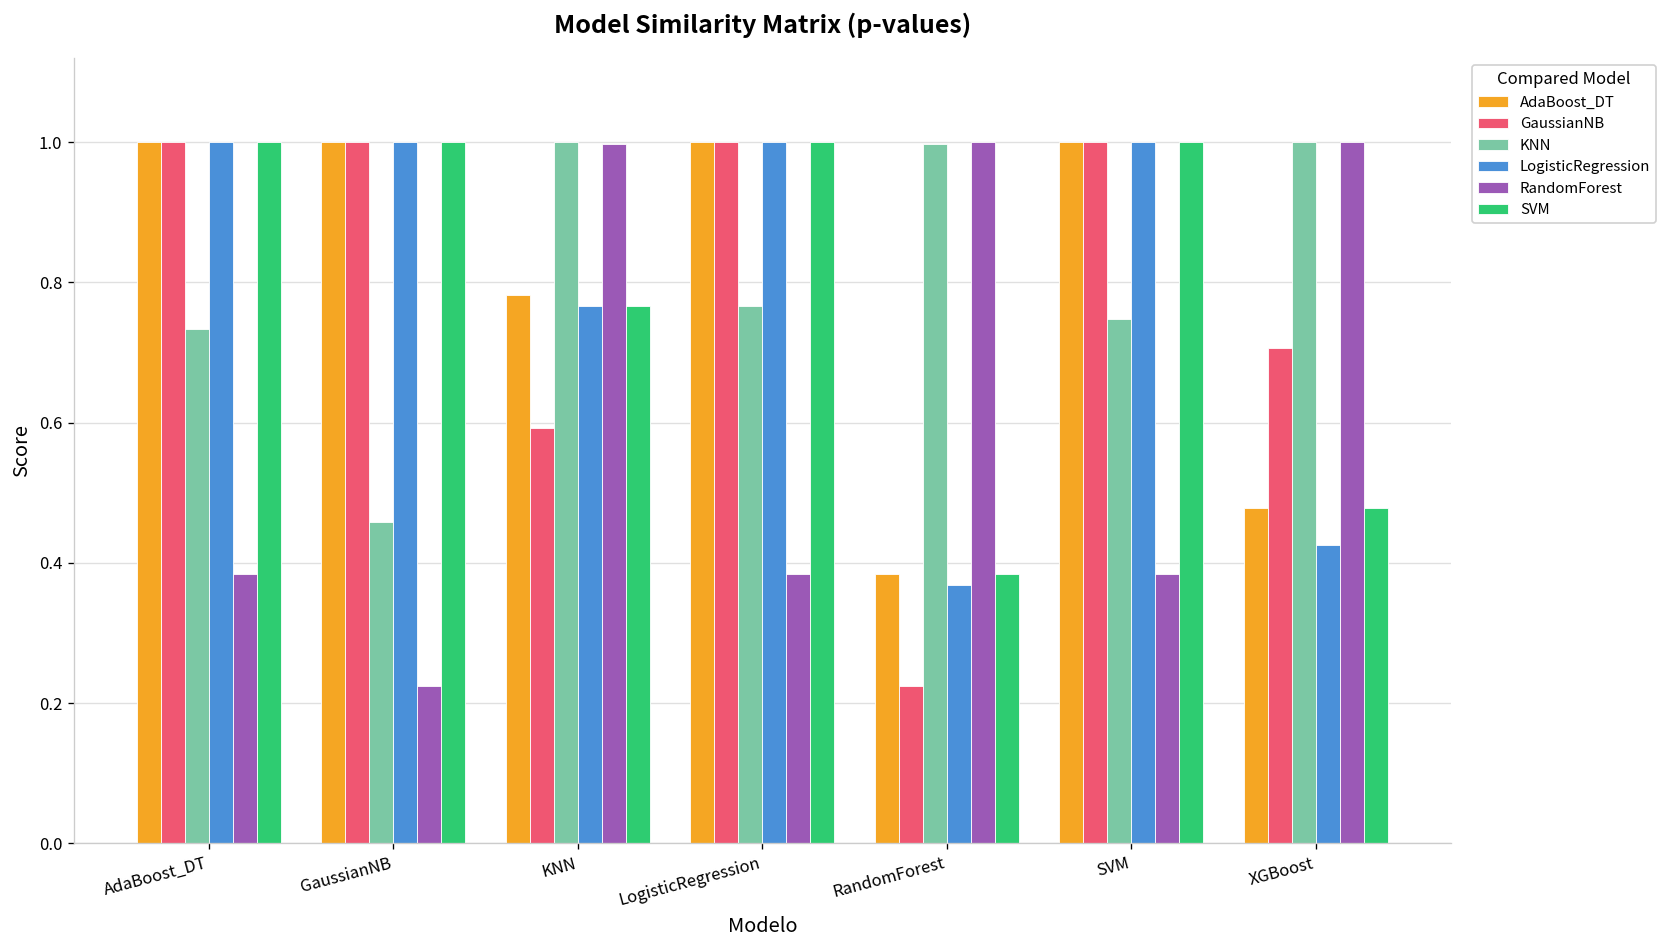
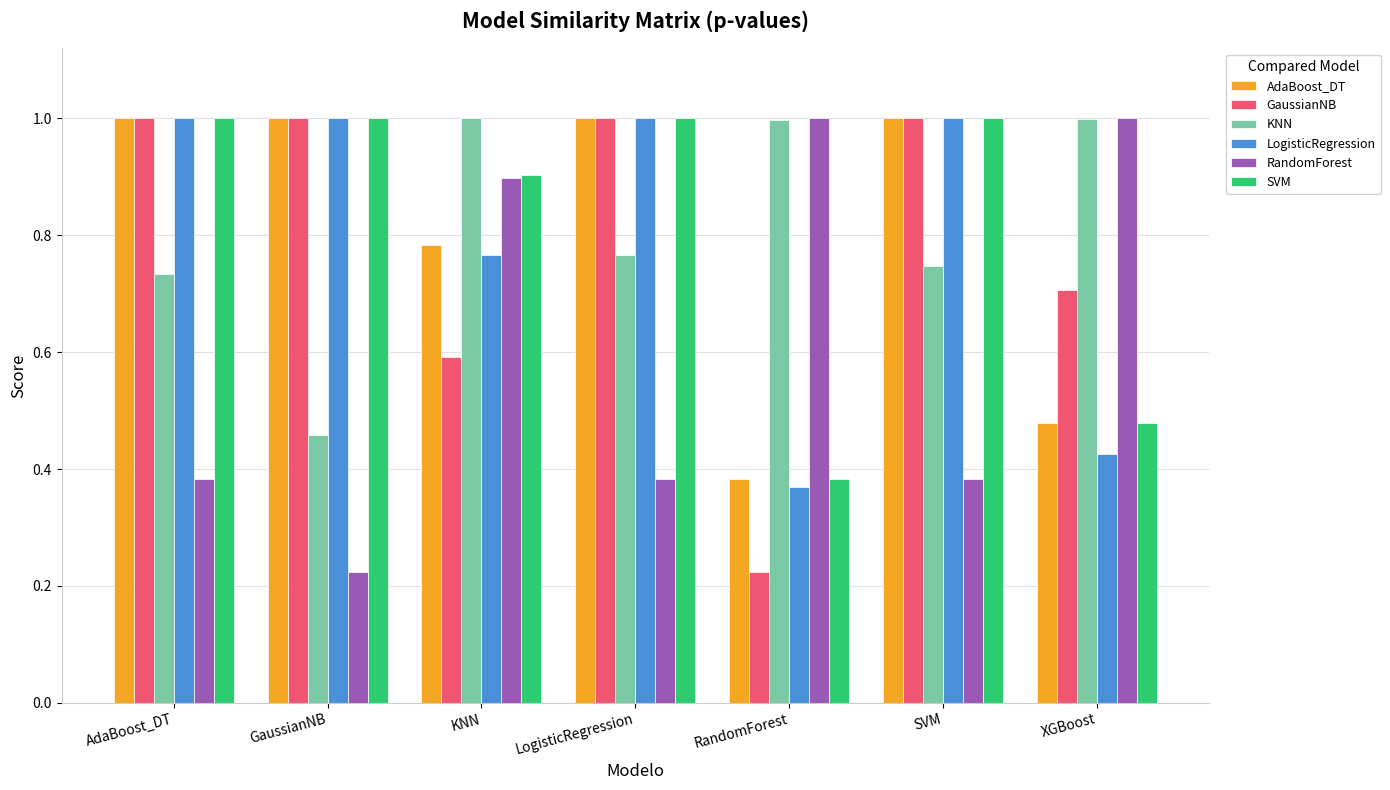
  {
    "AdaBoost_DT": {
      "AdaBoost_DT": 1.00,
      "GaussianNB": 1.00,
      "KNN": 0.78,
      "LogisticRegression": 1.00,
      "RandomForest": 0.38,
      "SVM": 1.00,
      "XGBoost": 0.48
    },
    "GaussianNB": {
      "AdaBoost_DT": 1.00,
      "GaussianNB": 1.00,
      "KNN": 0.59,
      "LogisticRegression": 1.00,
      "RandomForest": 0.22,
      "SVM": 1.00,
      "XGBoost": 0.71
    },
    "KNN": {
      "AdaBoost_DT": 0.73,
      "GaussianNB": 0.46,
      "KNN": 1.00,
      "LogisticRegression": 0.77,
      "RandomForest": 1.00,
      "SVM": 0.75,
      "XGBoost": 1.00
    },
    "LogisticRegression": {
      "AdaBoost_DT": 1.00,
      "GaussianNB": 1.00,
      "KNN": 0.77,
      "LogisticRegression": 1.00,
      "RandomForest": 0.37,
      "SVM": 1.00,
      "XGBoost": 0.42
    },
    "RandomForest": {
      "AdaBoost_DT": 0.38,
      "GaussianNB": 0.22,
-     "KNN": 1.00,
+     "KNN": 0.90,
      "LogisticRegression": 0.38,
      "RandomForest": 1.00,
      "SVM": 0.38,
      "XGBoost": 1.00
    },
    "SVM": {
      "AdaBoost_DT": 1.00,
      "GaussianNB": 1.00,
-     "KNN": 0.77,
+     "KNN": 0.90,
      "LogisticRegression": 1.00,
      "RandomForest": 0.38,
      "SVM": 1.00,
      "XGBoost": 0.48
    }
  }
